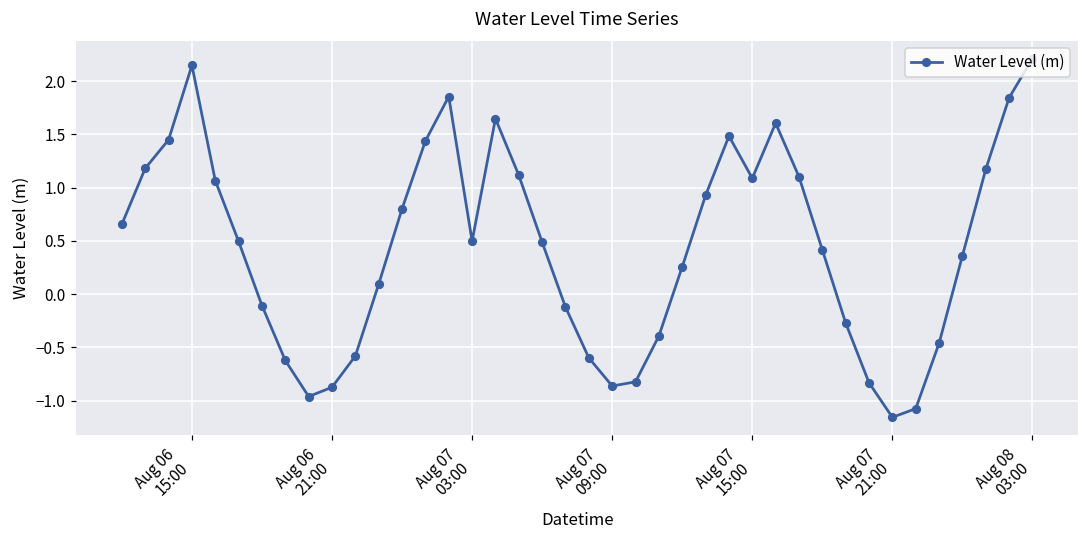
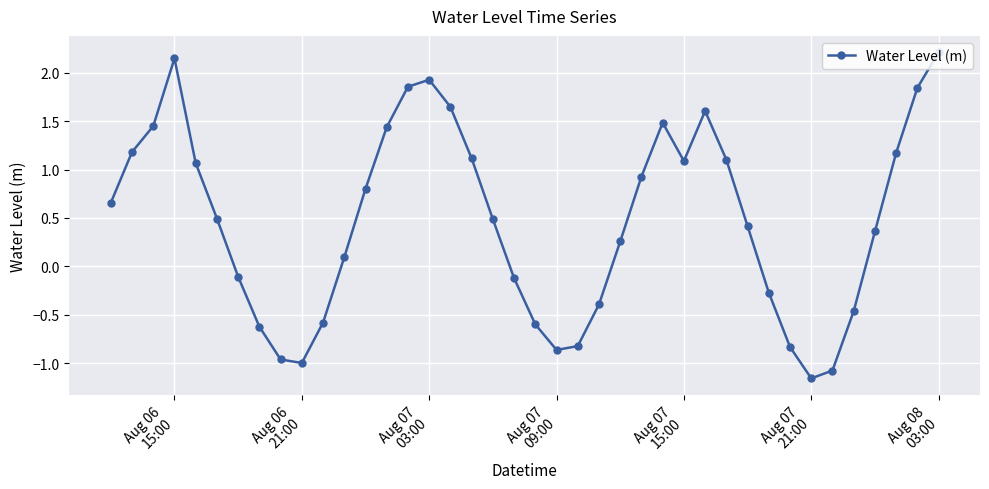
  {
    "Aug 06 15:00": 2.1,
-   "Aug 06 21:00": -0.9,
-   "Aug 07 03:00": 0.5,
+   "Aug 06 21:00": -1.0,
+   "Aug 07 03:00": 1.9,
    "Aug 07 09:00": -0.9,
    "Aug 07 15:00": 1.1,
    "Aug 07 21:00": -1.2
  }
